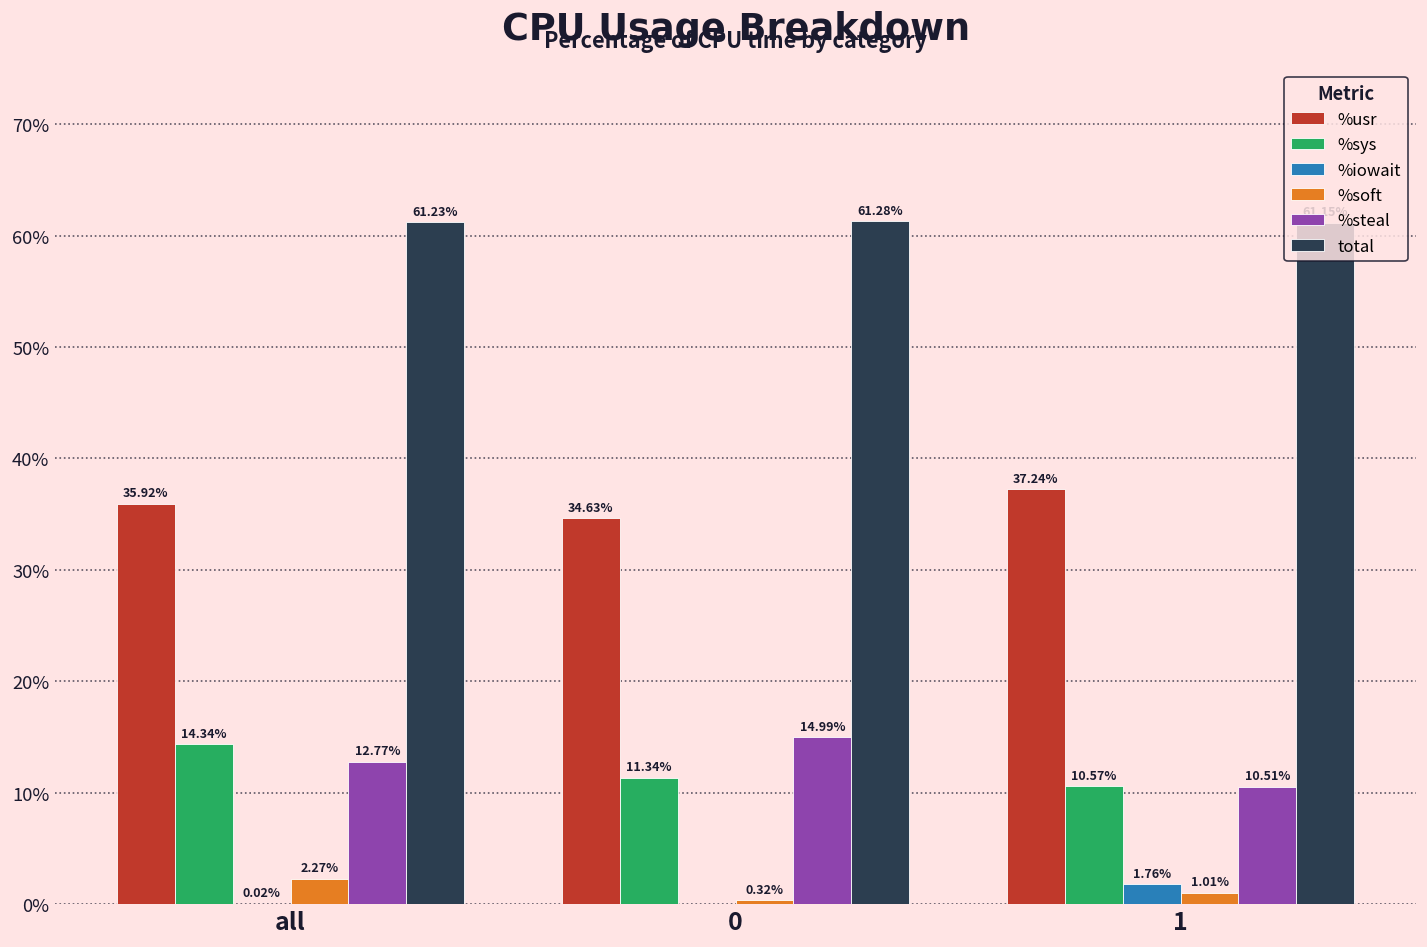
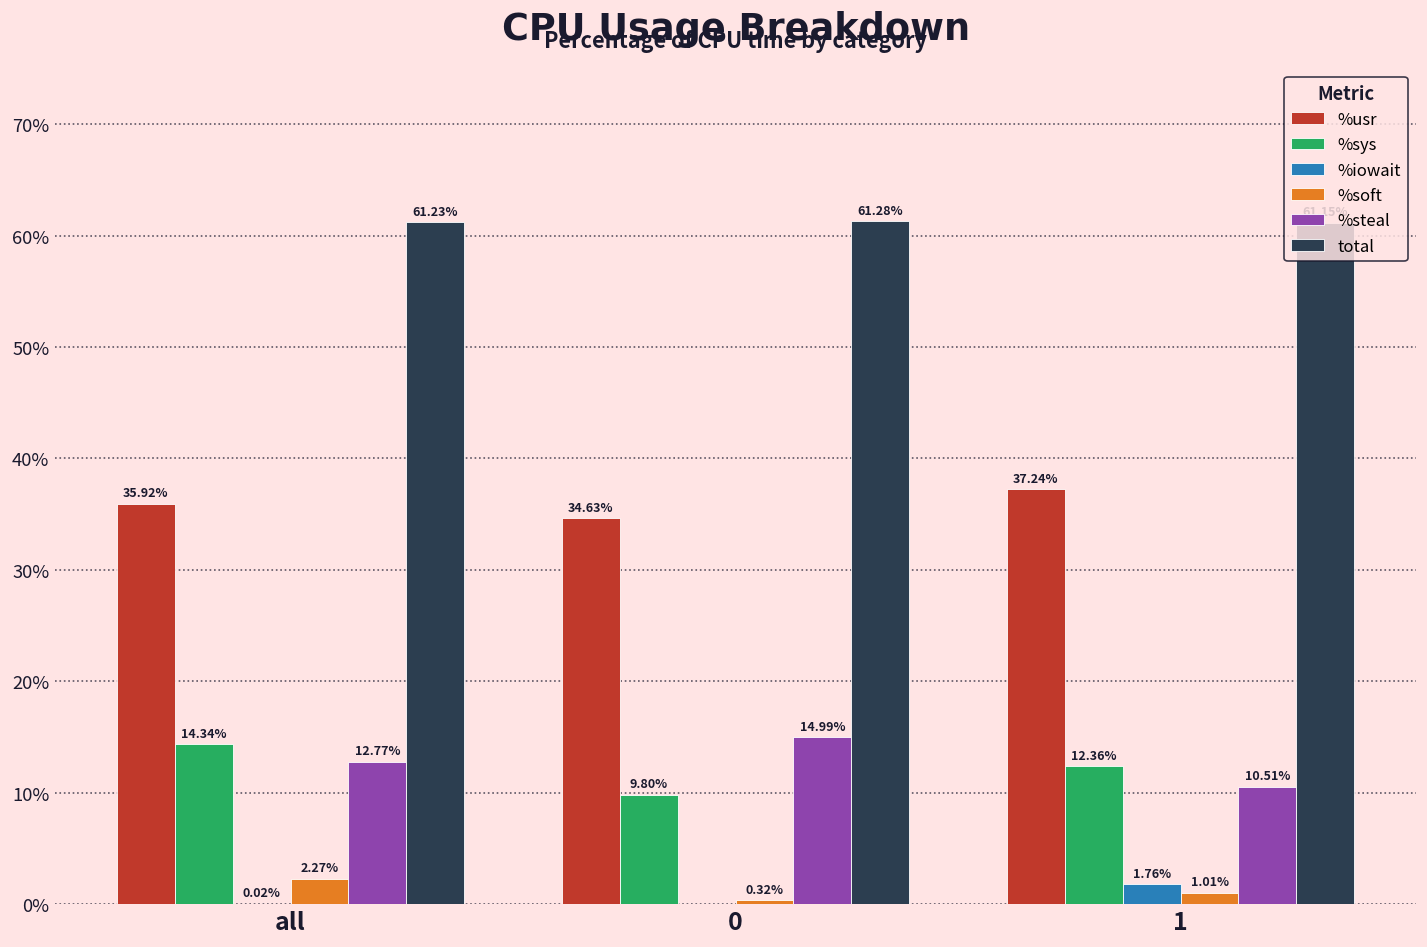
  {
    "%usr": {
      "all": "35.92%",
      "0": "34.63%",
      "1": "37.24%"
    },
    "%sys": {
      "all": "14.34%",
-     "0": "11.34%",
-     "1": "10.57%"
+     "0": "9.80%",
+     "1": "12.36%"
    },
    "%iowait": {
      "all": "0.02%",
      "1": "1.76%"
    },
    "%soft": {
      "all": "2.27%",
      "0": "0.32%",
      "1": "1.01%"
    },
    "%steal": {
      "all": "12.77%",
      "0": "14.99%",
      "1": "10.51%"
    },
    "total": {
      "all": "61.23%",
      "0": "61.28%"
    }
  }
